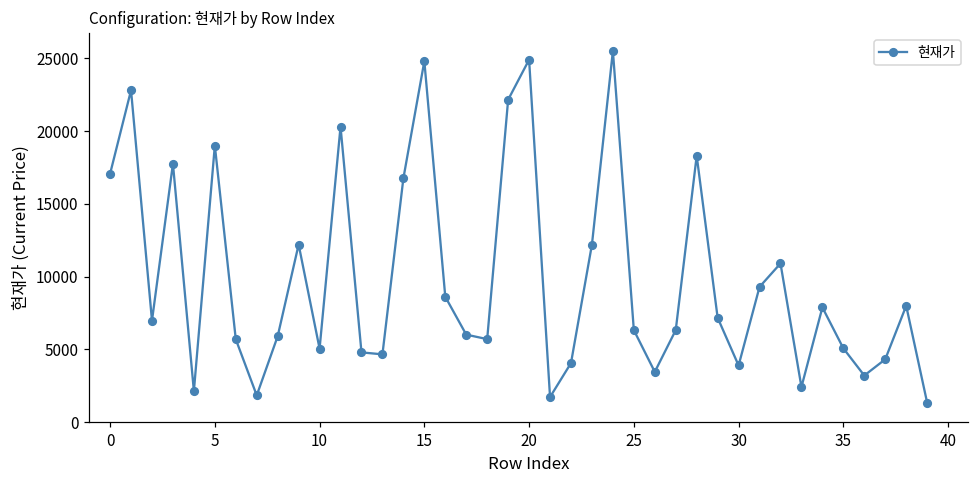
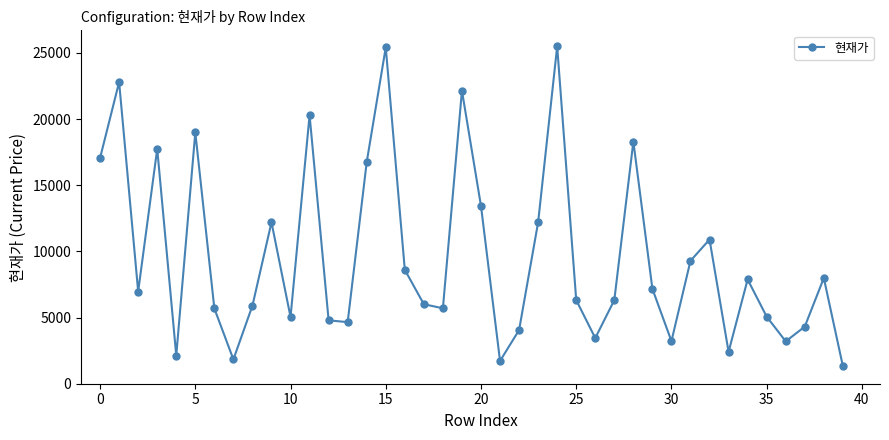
  {
    "0": 17100,
    "5": 19000,
    "10": 5000,
-   "15": 24800,
-   "20": 24900,
+   "15": 25400,
+   "20": 13400,
    "25": 6300,
-   "30": 3900,
+   "30": 3200,
    "35": 5100
  }
